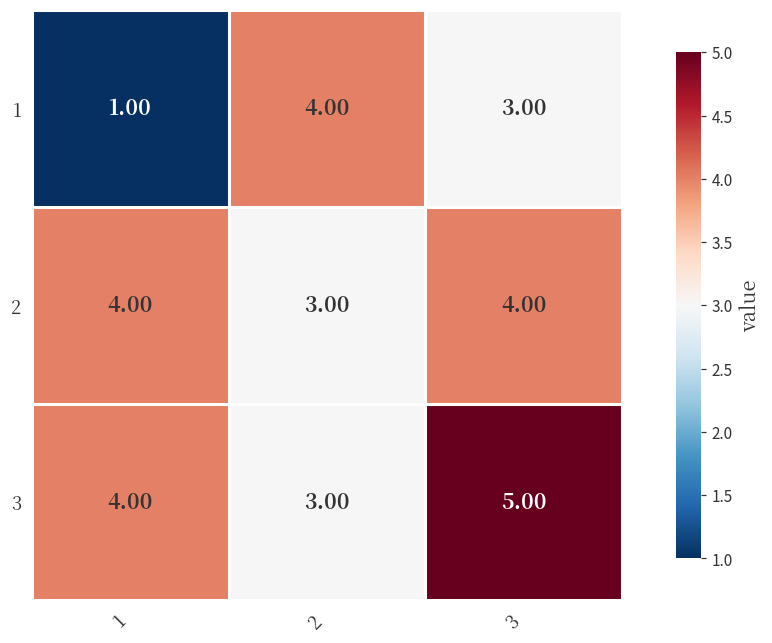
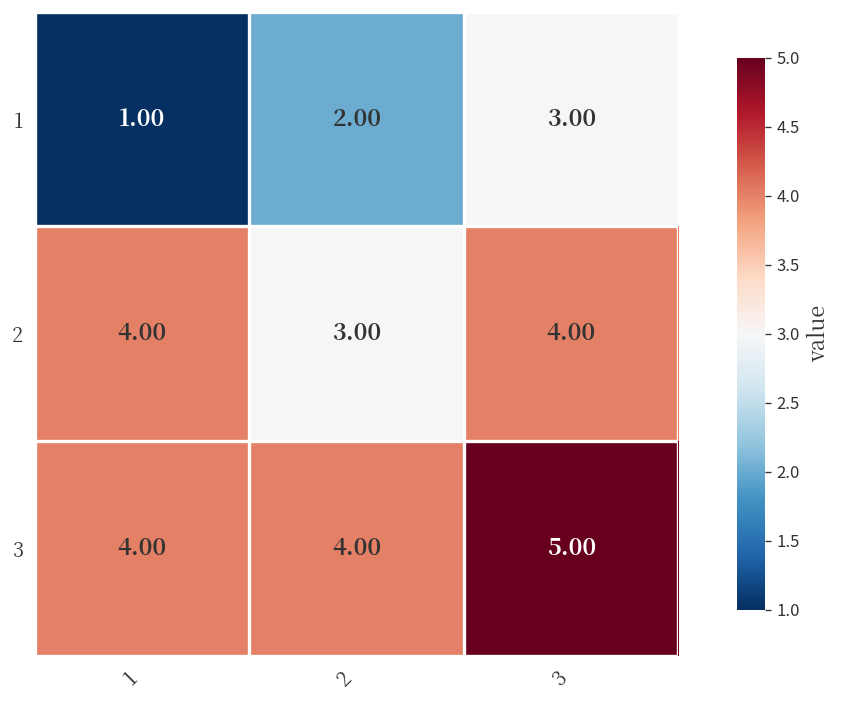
  {
    "1": {
      "1": 1.00,
-     "2": 4.00,
+     "2": 2.00,
      "3": 3.00
    },
    "2": {
      "1": 4.00,
      "2": 3.00,
      "3": 4.00
    },
    "3": {
      "1": 4.00,
-     "2": 3.00,
+     "2": 4.00,
      "3": 5.00
    }
  }
